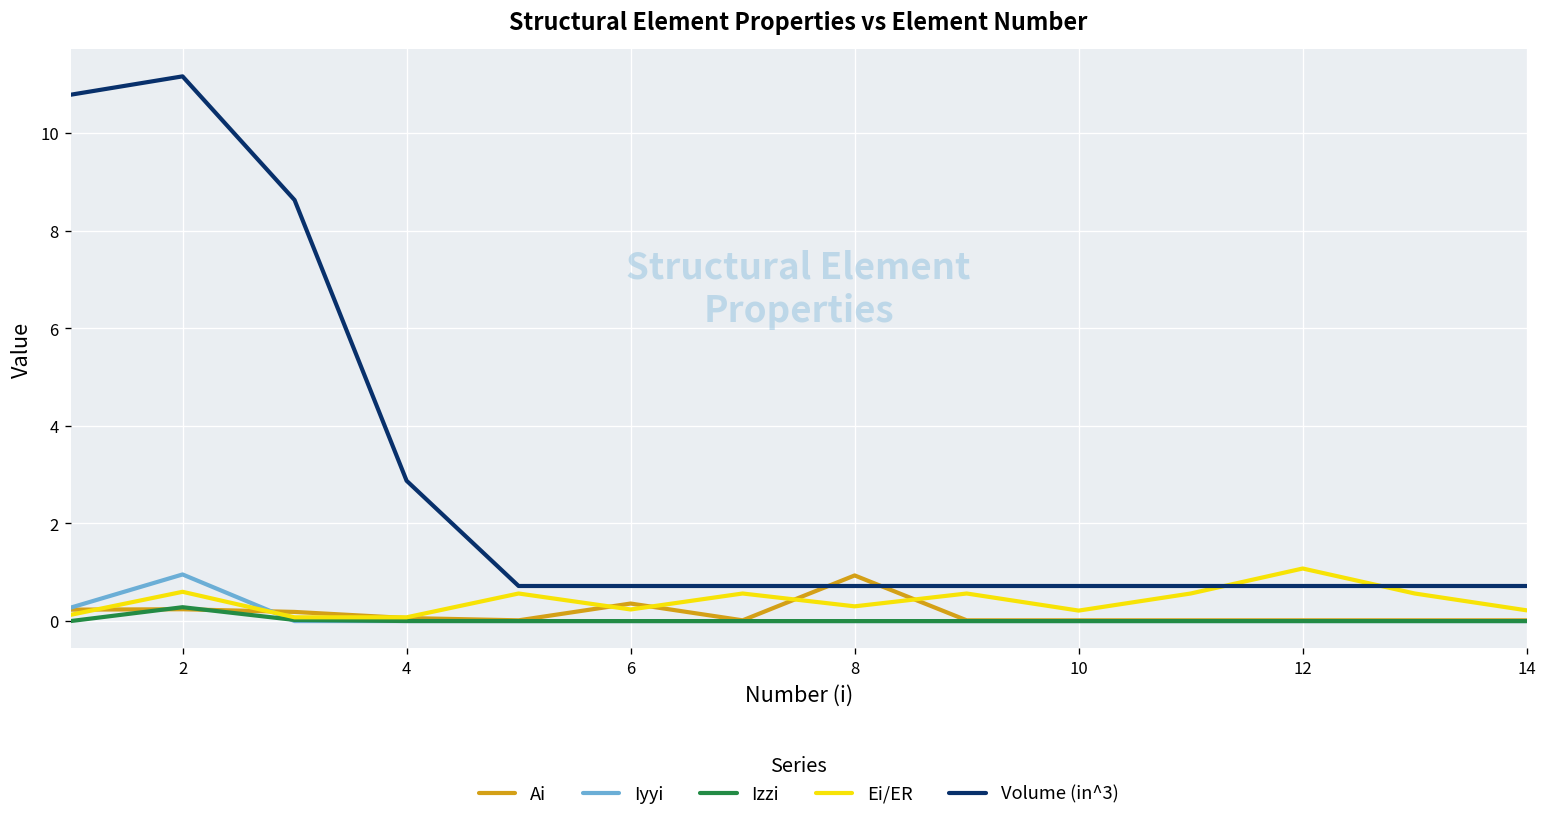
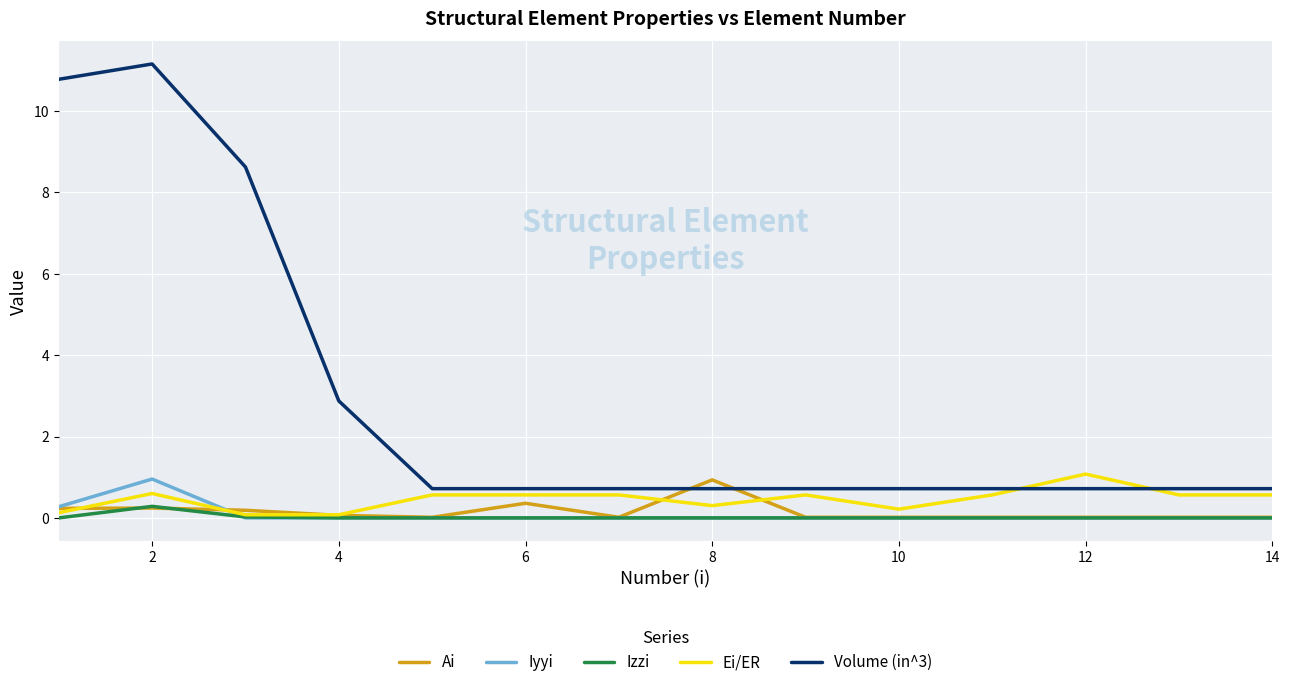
  {
    "Ai": {
      "6": 0.4,
      "8": 0.9
    },
    "Iyyi": {
      "2": 1.0
    },
    "Ei/ER": {
      "2": 0.6,
-     "6": 0.2,
+     "6": 0.6,
      "8": 0.3,
      "10": 0.2,
      "12": 1.1,
-     "14": 0.2
+     "14": 0.6
    },
    "Volume (in^3)": {
      "2": 11.2,
      "4": 2.9,
      "6": 0.7,
      "8": 0.7,
      "10": 0.7,
      "12": 0.7,
      "14": 0.7
    }
  }
